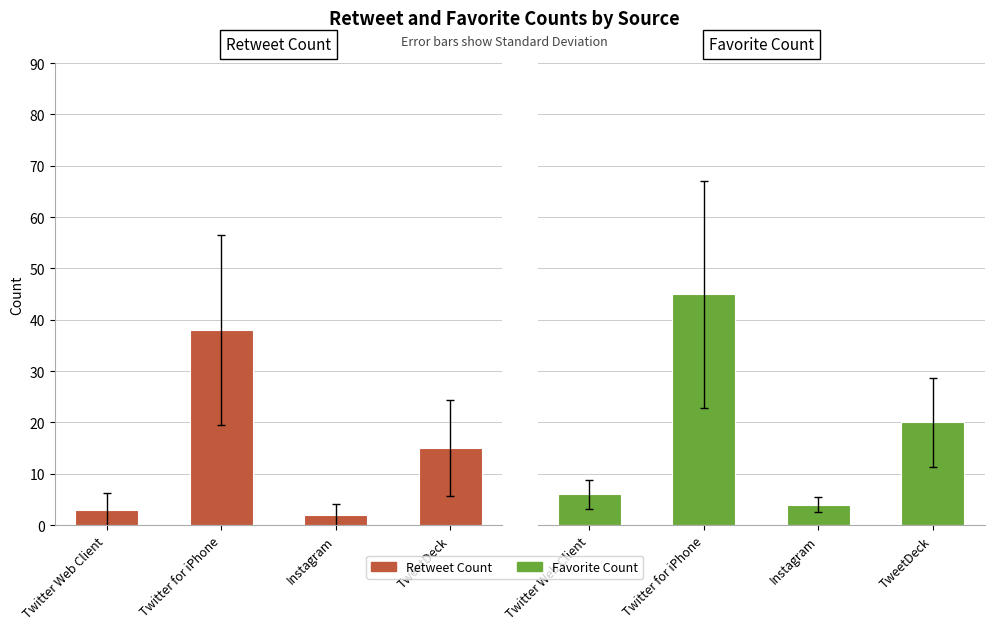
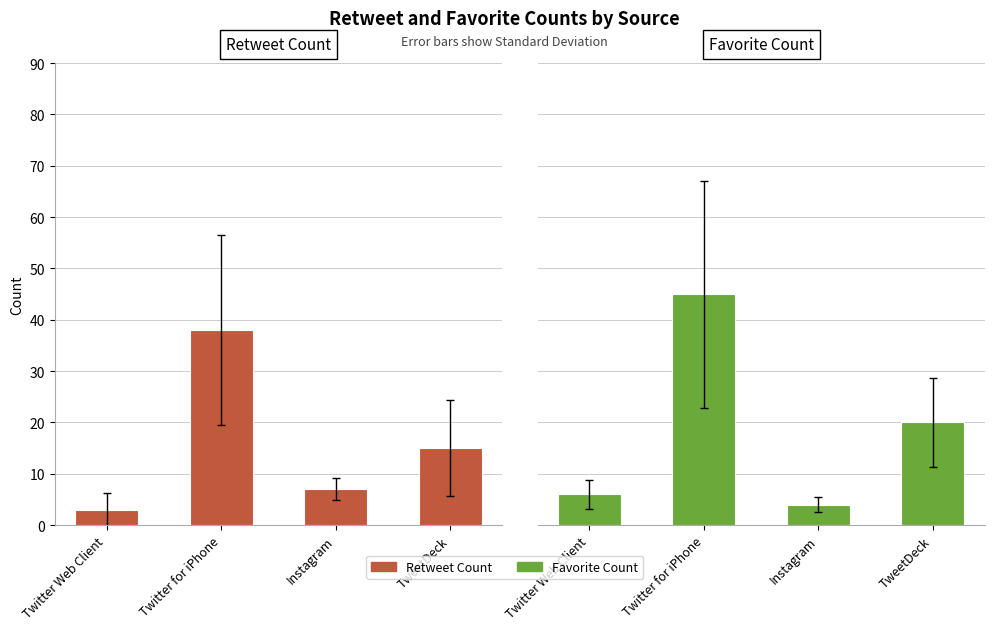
  {
    "Retweet Count": {
      "Retweet Count": {
        "Twitter Web Client": 3,
        "Twitter for iPhone": 38,
-       "Instagram": 2,
+       "Instagram": 7,
        "TweetDeck": 15
      }
    }
  }
